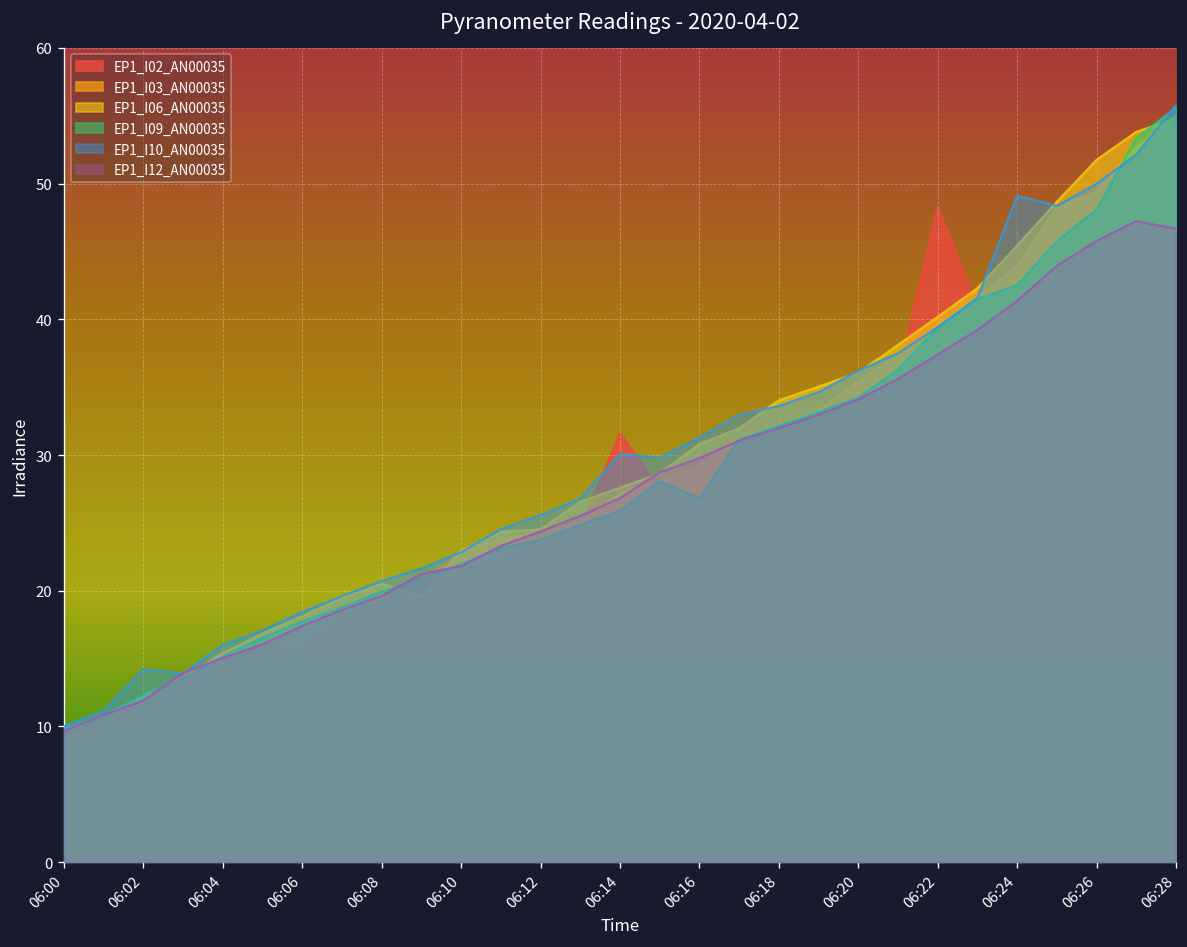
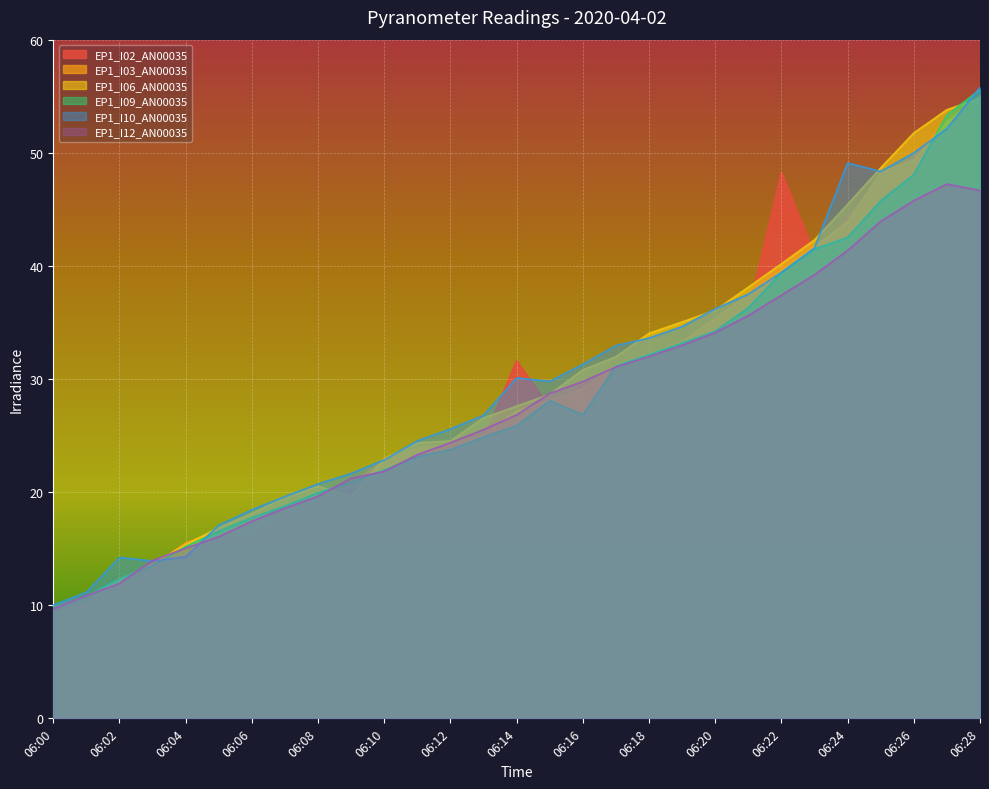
  {
    "EP1_I02_AN00035": {
      "06:06": 16.0,
      "06:08": 19.3,
      "06:10": 21.4,
      "06:14": 31.6,
      "06:16": 29.5,
      "06:18": 31.6,
      "06:20": 34.8,
      "06:22": 48.3,
      "06:24": 44.3,
      "06:26": 49.7,
      "06:28": 54.1
    },
    "EP1_I09_AN00035": {
      "06:08": 19.9,
      "06:14": 25.9,
      "06:16": 26.8,
      "06:24": 42.5,
      "06:26": 48.1
    },
    "EP1_I10_AN00035": {
      "06:02": 14.2,
-     "06:04": 16.0,
+     "06:04": 14.3,
      "06:06": 18.4,
      "06:12": 25.6,
      "06:14": 30.1,
      "06:16": 31.3,
      "06:18": 33.6,
      "06:24": 49.1,
      "06:26": 50.0
    },
    "EP1_I12_AN00035": {
      "06:14": 26.8,
      "06:16": 29.8,
      "06:22": 37.4,
      "06:24": 41.4,
      "06:26": 45.8,
      "06:28": 46.7
    }
  }
